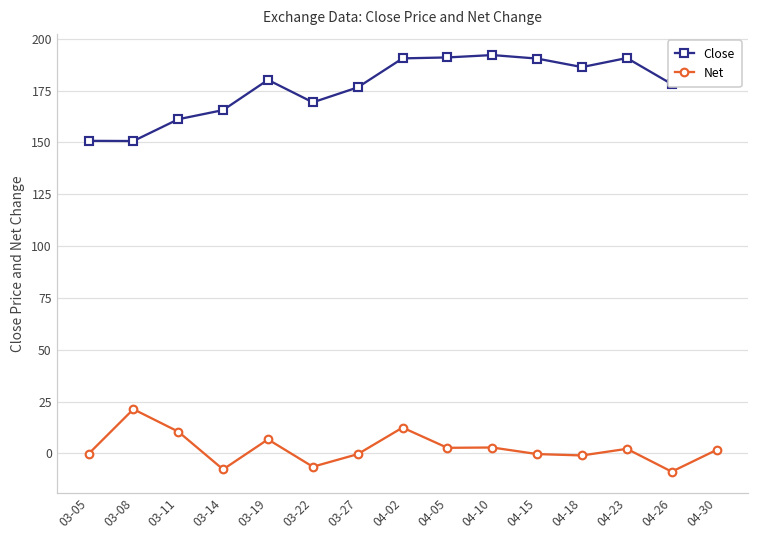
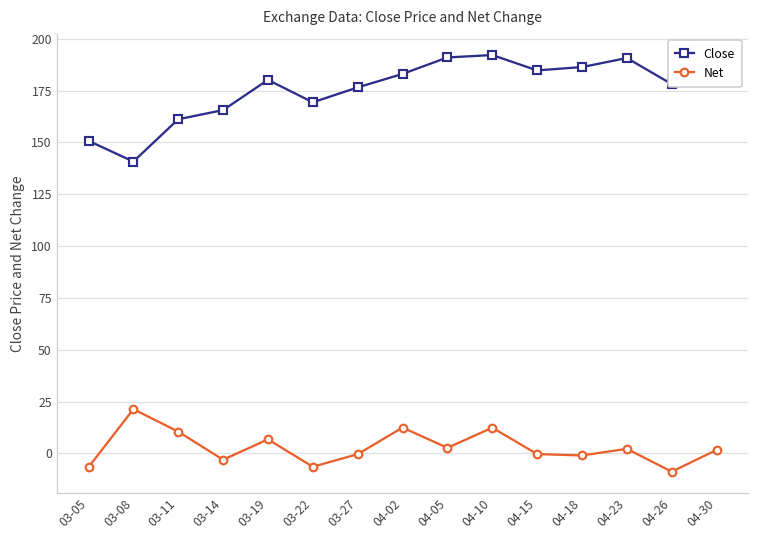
  {
    "Close": {
      "03-05": 151,
-     "03-08": 151,
+     "03-08": 141,
      "03-11": 161,
      "03-14": 166,
      "03-19": 180,
      "03-22": 169,
      "03-27": 177,
-     "04-02": 191,
+     "04-02": 183,
      "04-05": 191,
      "04-10": 192,
-     "04-15": 190,
+     "04-15": 185,
      "04-18": 186,
      "04-23": 191
    },
    "Net": {
-     "03-05": 0,
+     "03-05": -7,
      "03-08": 21,
      "03-11": 11,
-     "03-14": -8,
+     "03-14": -3,
      "03-19": 7,
      "03-22": -6,
      "03-27": 0,
      "04-02": 12,
      "04-05": 3,
-     "04-10": 3,
+     "04-10": 12,
      "04-15": 0,
      "04-18": -1,
      "04-23": 2,
      "04-26": -9,
      "04-30": 2
    }
  }
